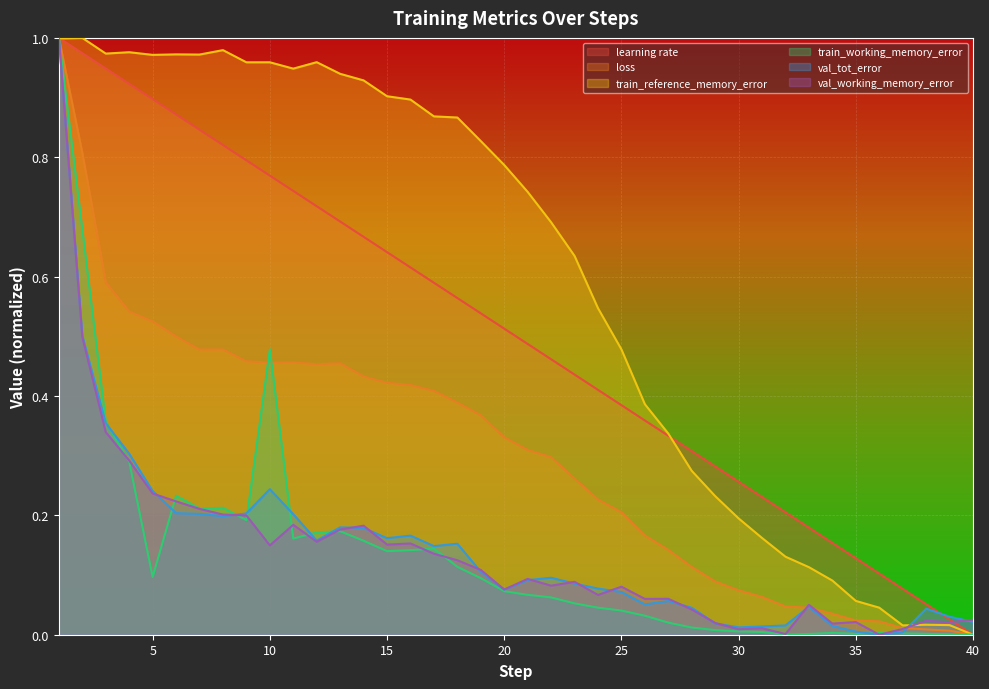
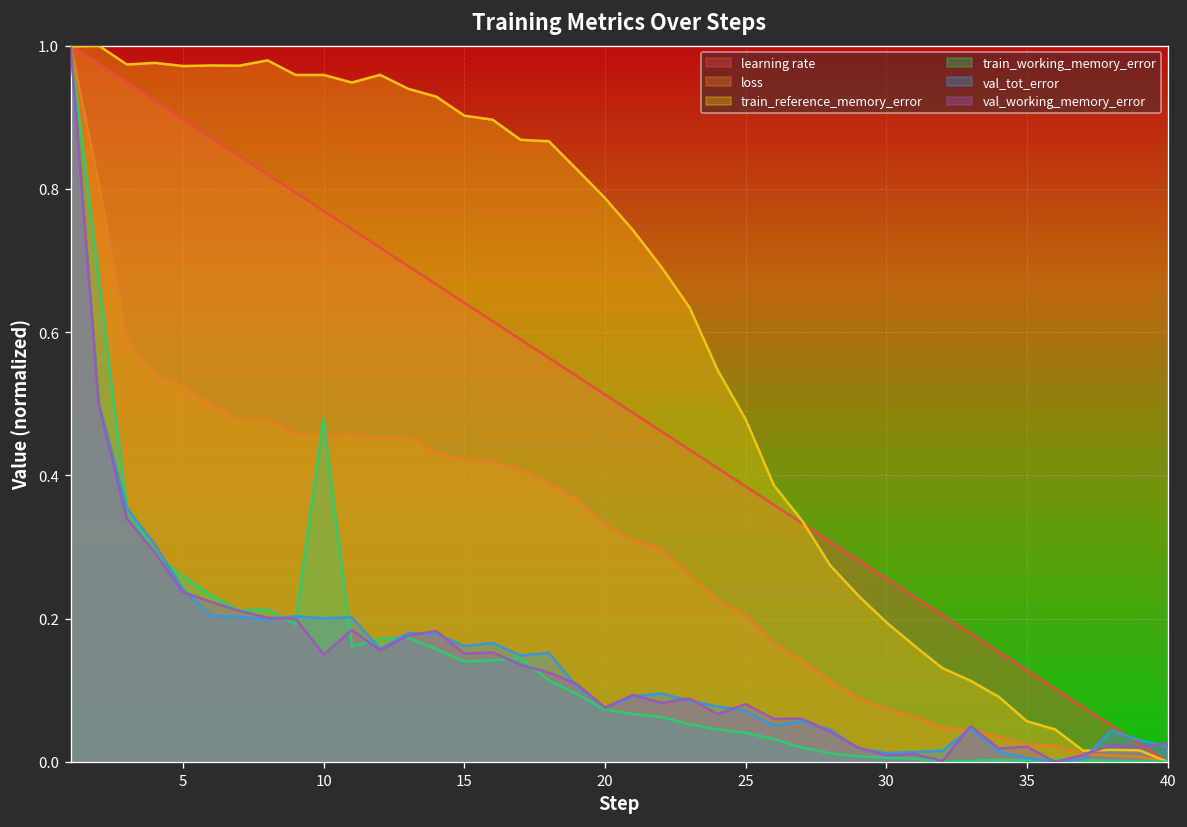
  {
    "train_working_memory_error": {
-     "5": 0.10,
+     "5": 0.26,
      "10": 0.48,
      "15": 0.14,
      "25": 0.04
    },
    "val_tot_error": {
      "5": 0.24,
-     "10": 0.24,
+     "10": 0.20,
      "15": 0.16,
      "25": 0.07
    },
    "val_working_memory_error": {
      "5": 0.24,
      "10": 0.15,
      "15": 0.15,
      "25": 0.08
    }
  }
